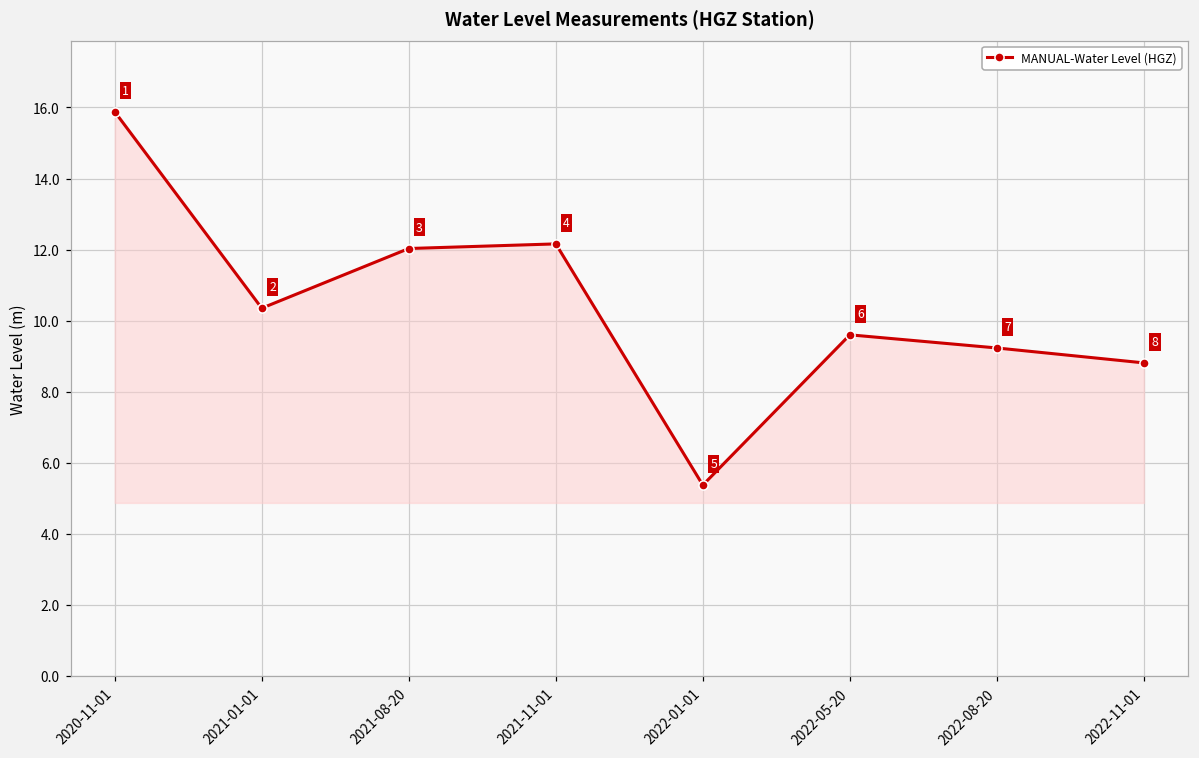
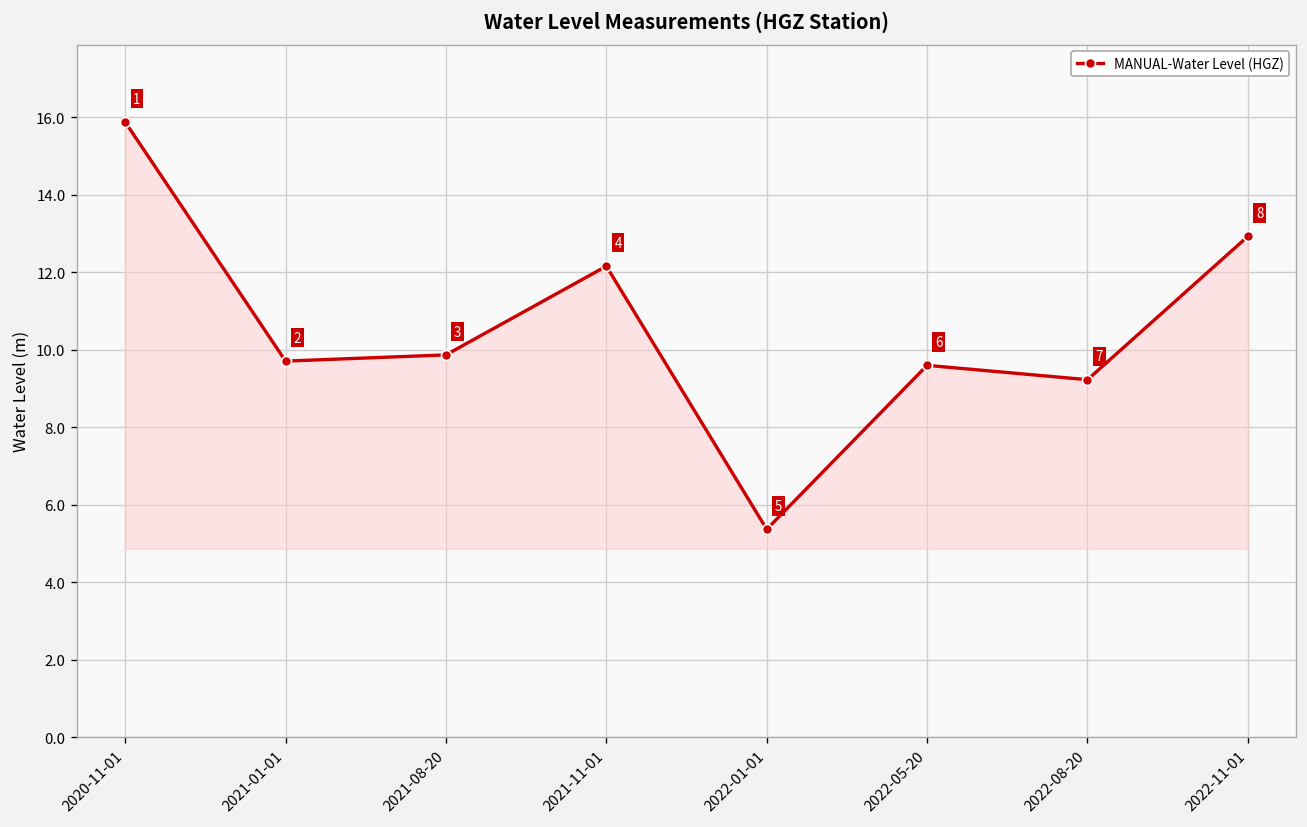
  {
-   "2021-01-01": 10.4,
-   "2021-08-20": 12.0,
-   "2022-11-01": 8.8
+   "2021-01-01": 9.7,
+   "2021-08-20": 9.9,
+   "2022-11-01": 12.9
  }
